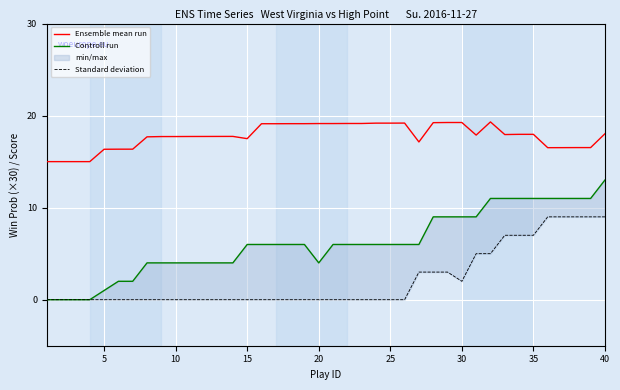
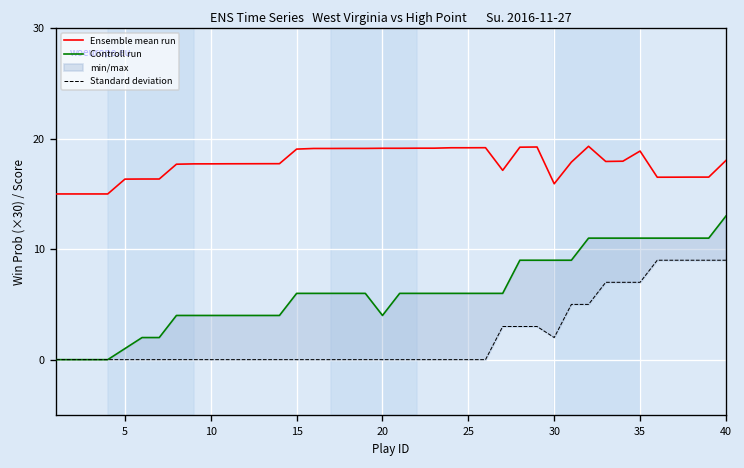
  {
    "Ensemble mean run": {
      "5": 16,
      "10": 18,
-     "15": 17,
+     "15": 19,
      "20": 19,
      "25": 19,
-     "30": 19,
-     "35": 18,
+     "30": 16,
+     "35": 19,
      "40": 18
    },
    "min/max": {
      "5": 1,
      "10": 4,
      "15": 6,
      "20": 4,
      "25": 6,
      "30": 9,
      "35": 11,
      "40": 13
    },
    "Standard deviation": {
      "5": 0,
      "10": 0,
      "15": 0,
      "20": 0,
      "25": 0,
      "30": 2,
      "35": 7,
      "40": 9
    }
  }
